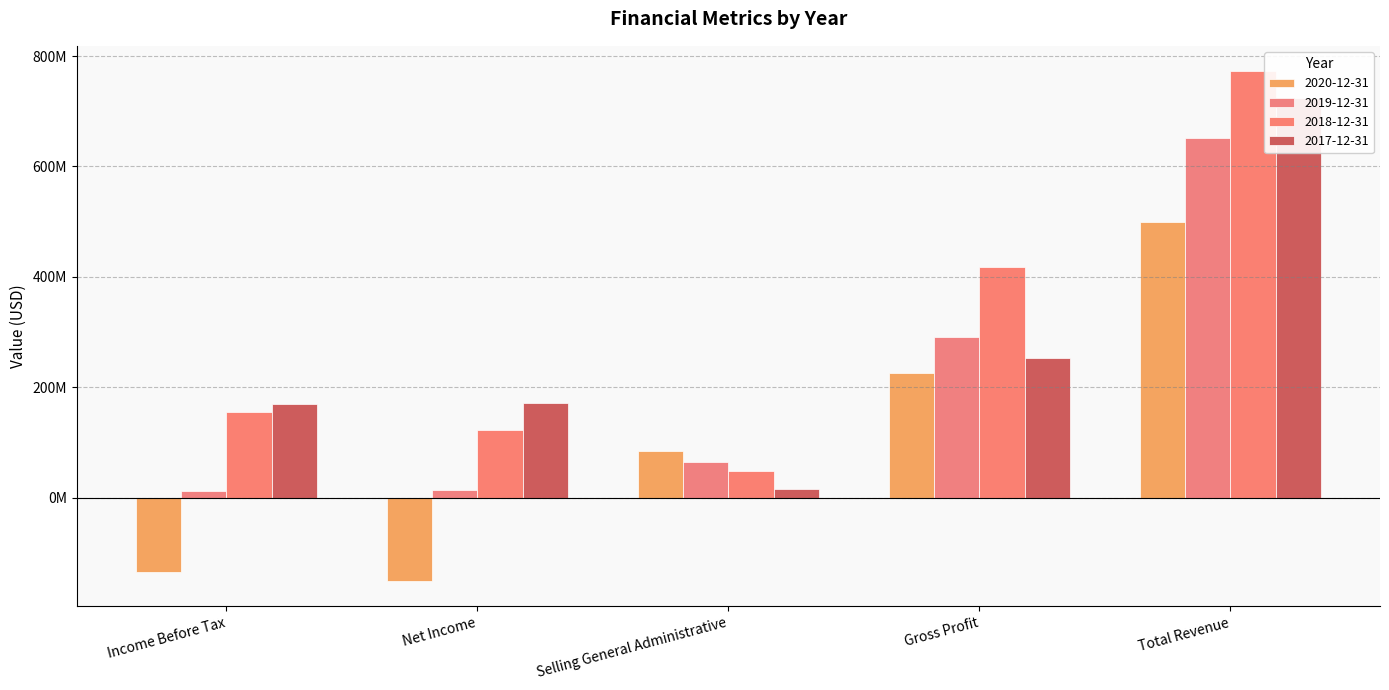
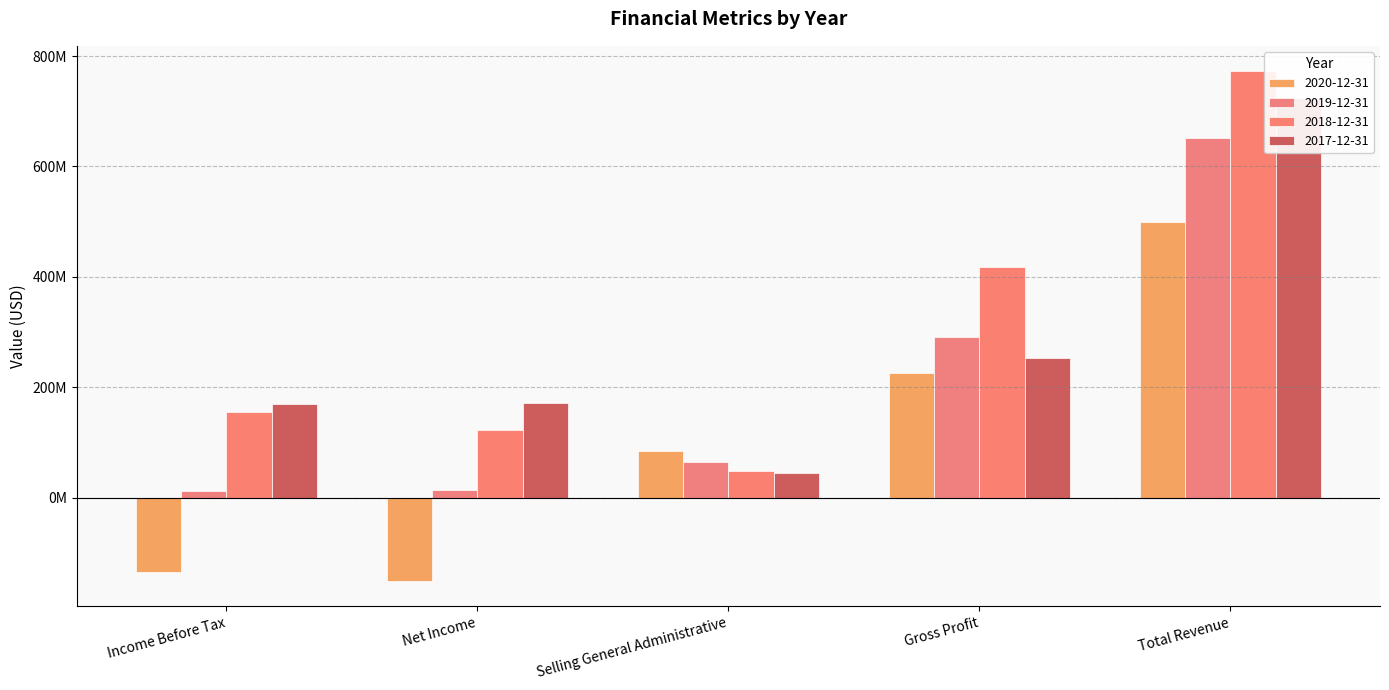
  {
    "2017-12-31": {
      "Income Before Tax": 170000000,
      "Net Income": 170000000,
-     "Selling General Administrative": 20000000,
+     "Selling General Administrative": 40000000,
      "Gross Profit": 250000000
    }
  }
